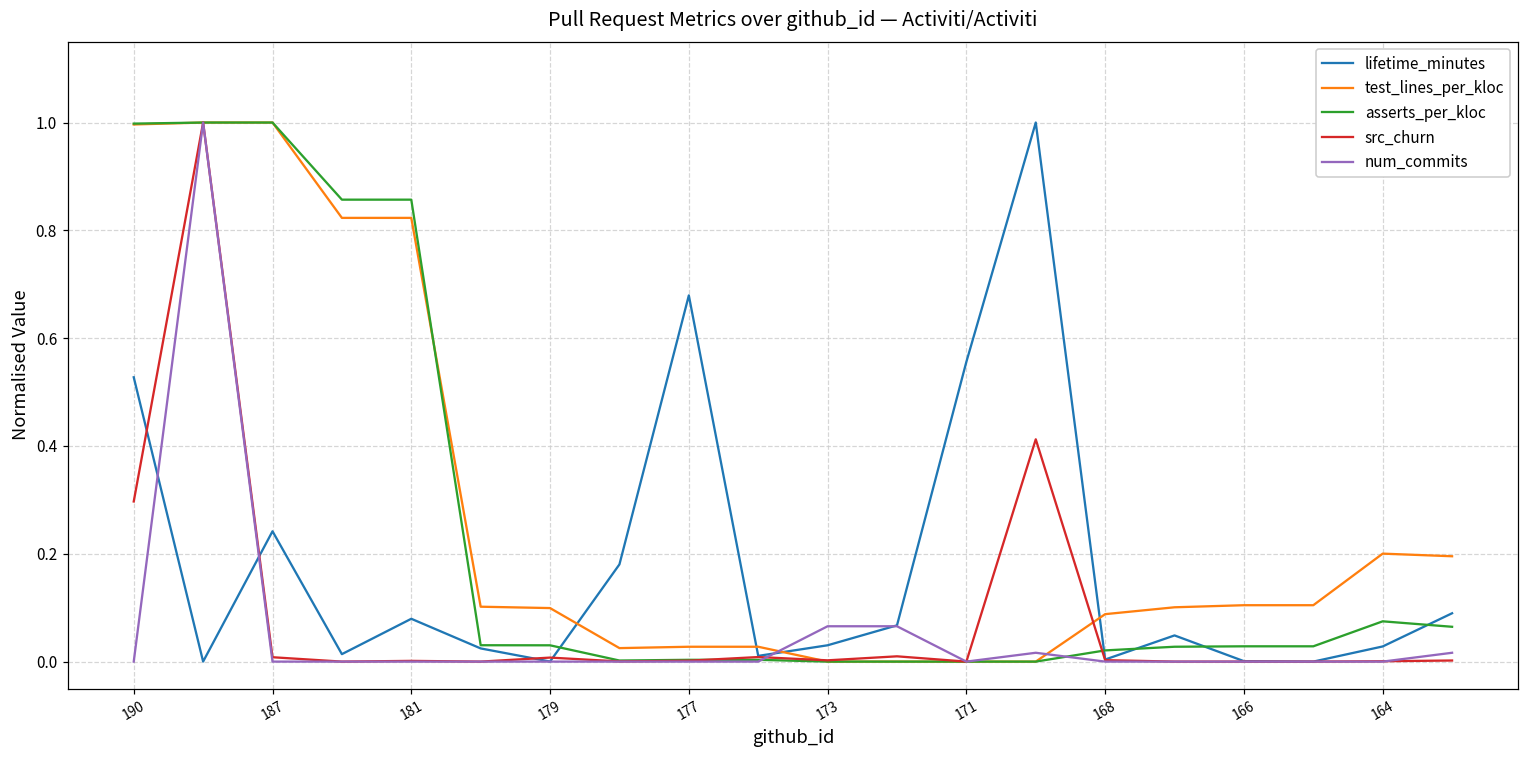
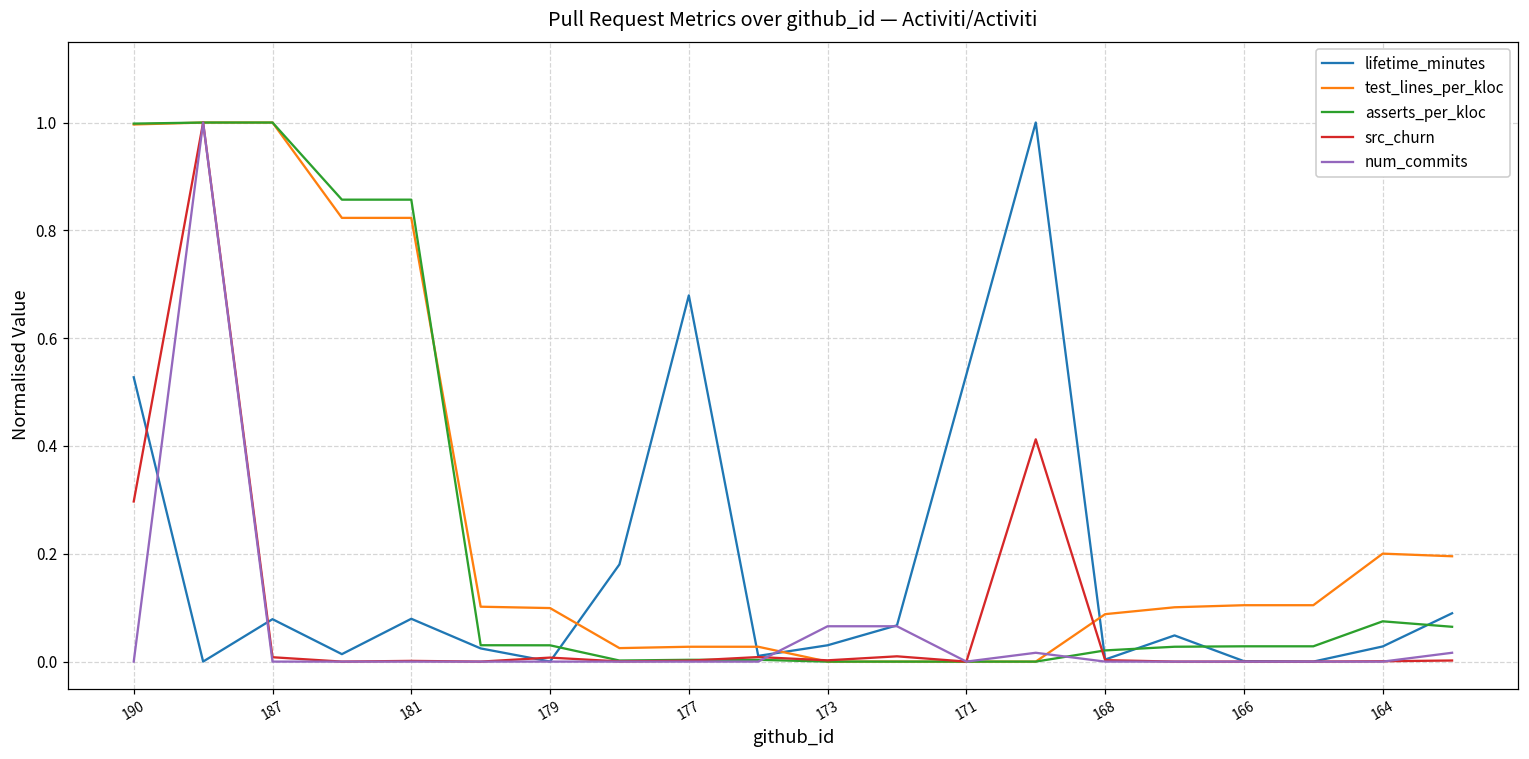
  {
    "lifetime_minutes": {
      "190": 0.53,
-     "187": 0.24,
+     "187": 0.08,
      "181": 0.08,
      "177": 0.68,
      "173": 0.03,
-     "171": 0.56,
+     "171": 0.53,
      "164": 0.03
    },
    "test_lines_per_kloc": {
      "181": 0.82,
      "179": 0.10,
      "177": 0.03,
      "168": 0.09,
      "166": 0.10,
      "164": 0.20
    },
    "asserts_per_kloc": {
      "181": 0.86,
      "179": 0.03,
      "168": 0.02,
      "166": 0.03,
      "164": 0.07
    },
    "src_churn": {
      "190": 0.30,
      "187": 0.01,
      "179": 0.01
    },
    "num_commits": {
      "190": 0.00,
      "187": 0.00,
      "173": 0.07
    }
  }
